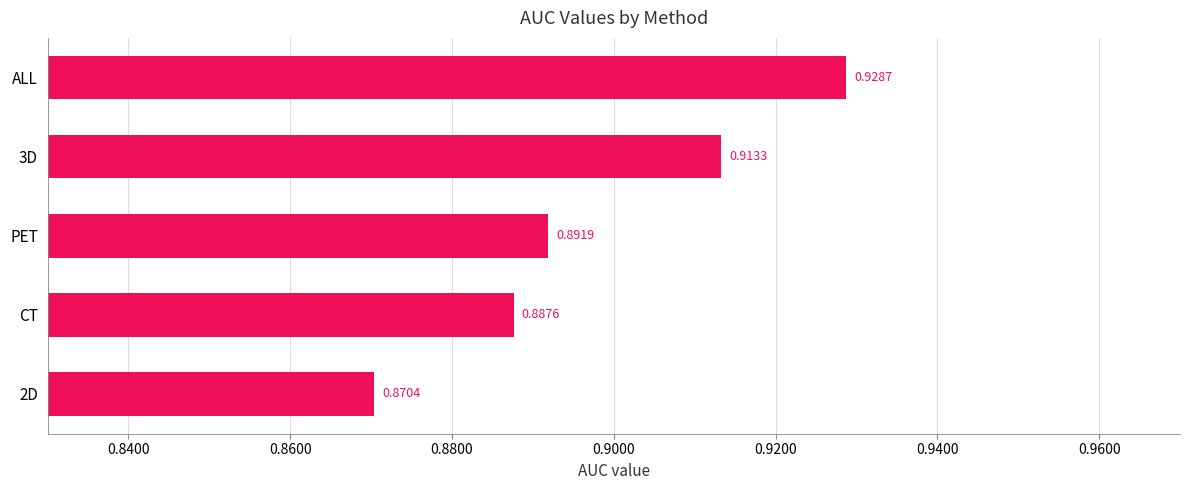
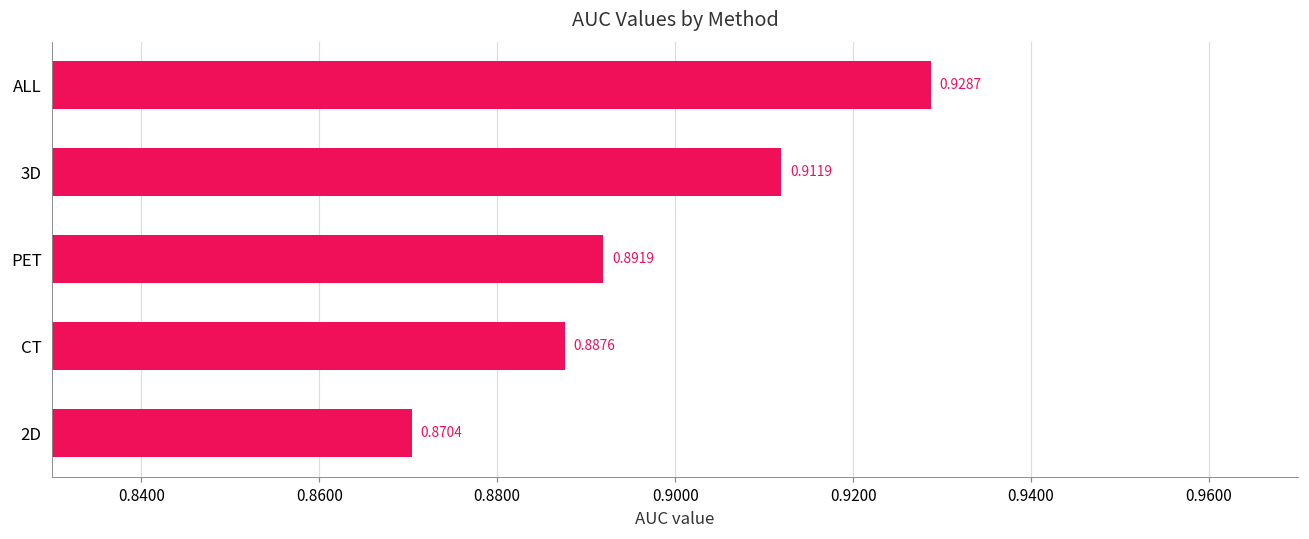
  {
    "ALL": 0.9287,
-   "3D": 0.9133,
+   "3D": 0.9119,
    "PET": 0.8919,
    "CT": 0.8876,
    "2D": 0.8704
  }
